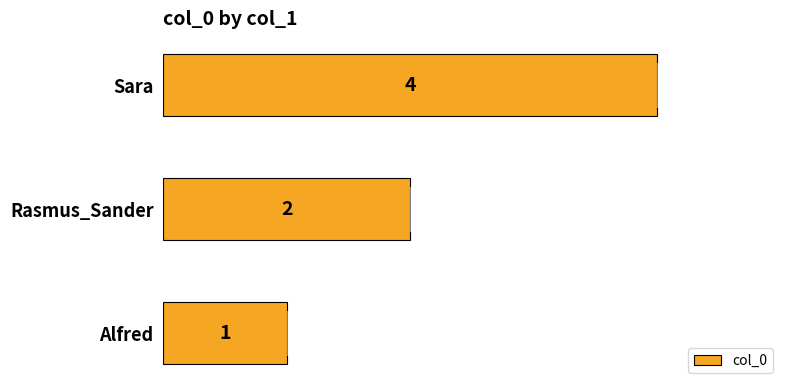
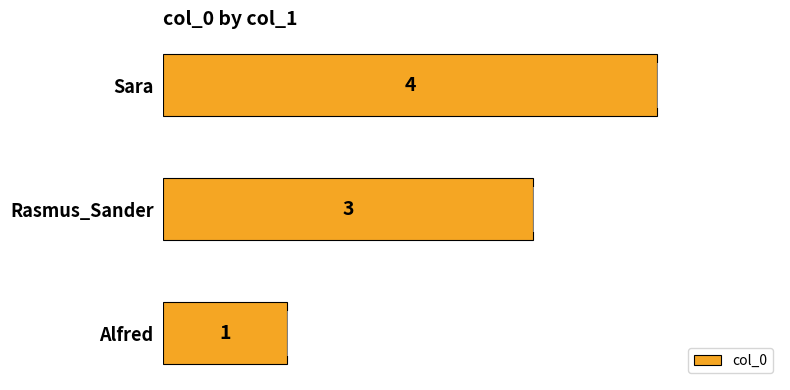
  {
    "col_0": {
      "Sara": 4,
-     "Rasmus_Sander": 2,
+     "Rasmus_Sander": 3,
      "Alfred": 1
    }
  }
